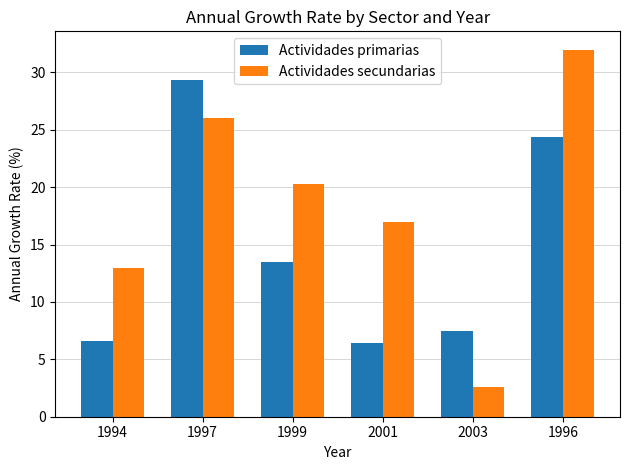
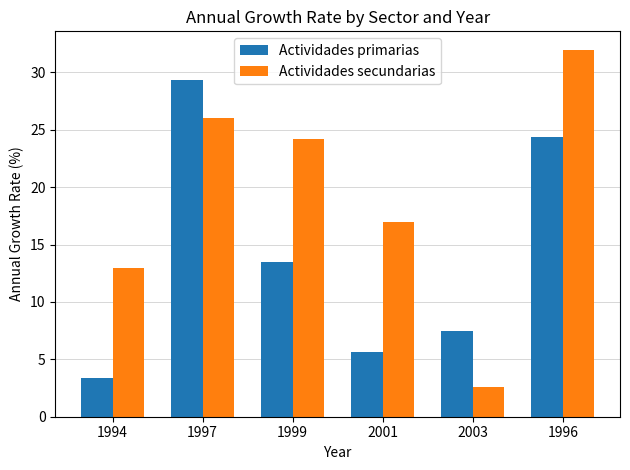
  {
    "Actividades primarias": {
-     "1994": 6.6,
+     "1994": 3.4,
      "1997": 29.4,
      "1999": 13.4,
-     "2001": 6.4,
+     "2001": 5.6,
      "2003": 7.5,
      "1996": 24.4
    },
    "Actividades secundarias": {
      "1994": 13.0,
      "1997": 26.0,
-     "1999": 20.3,
+     "1999": 24.2,
      "2001": 16.9,
      "2003": 2.5,
      "1996": 32.0
    }
  }
